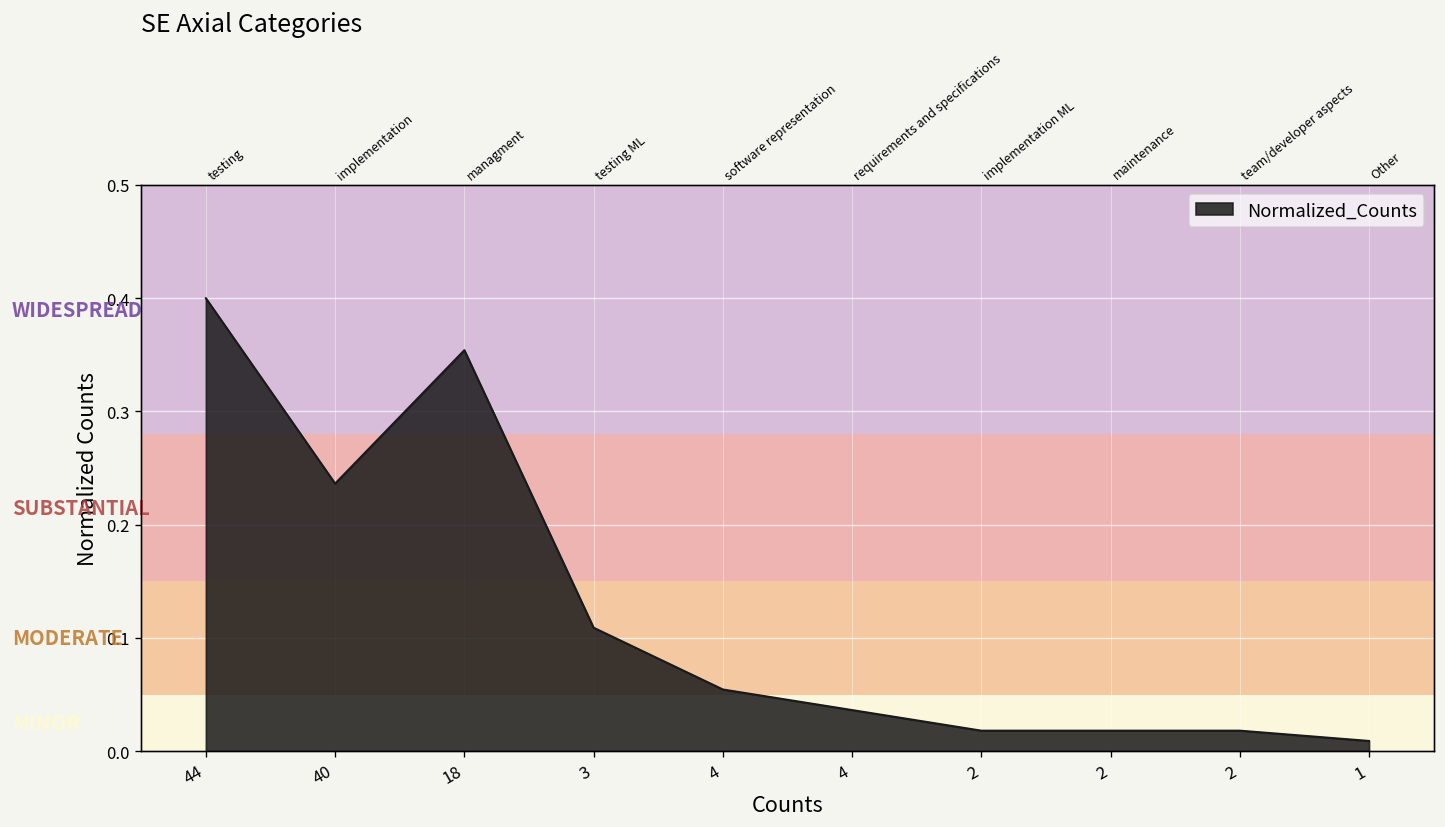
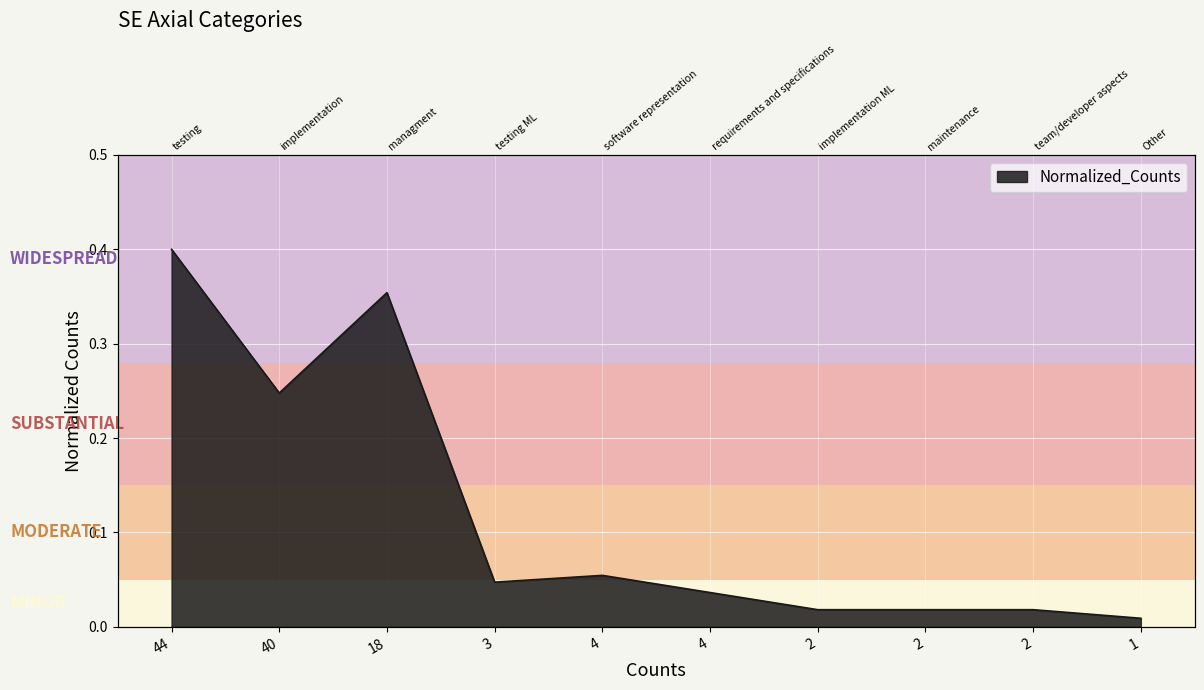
  {
    "44": 0.40,
-   "40": 0.24,
+   "40": 0.25,
    "18": 0.35,
-   "3": 0.11,
+   "3": 0.05,
    "1": 0.01
  }
